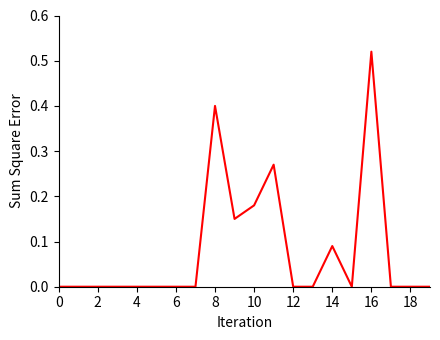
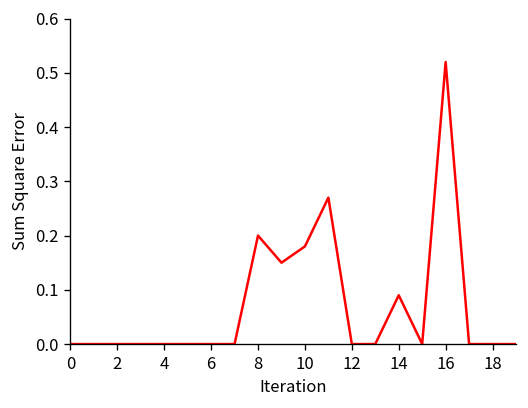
  {
    "0": 0.0,
    "2": 0.0,
    "4": 0.0,
    "6": 0.0,
-   "8": 0.4,
+   "8": 0.2,
    "10": 0.18,
    "12": 0.0,
    "14": 0.09,
    "16": 0.52,
    "18": 0.0
  }
